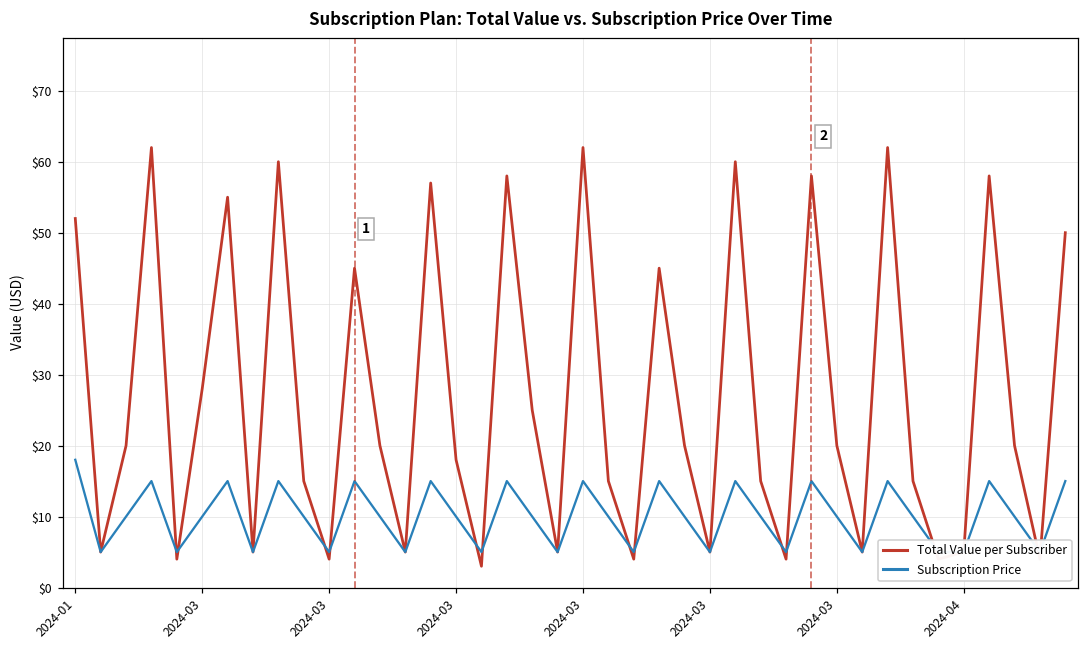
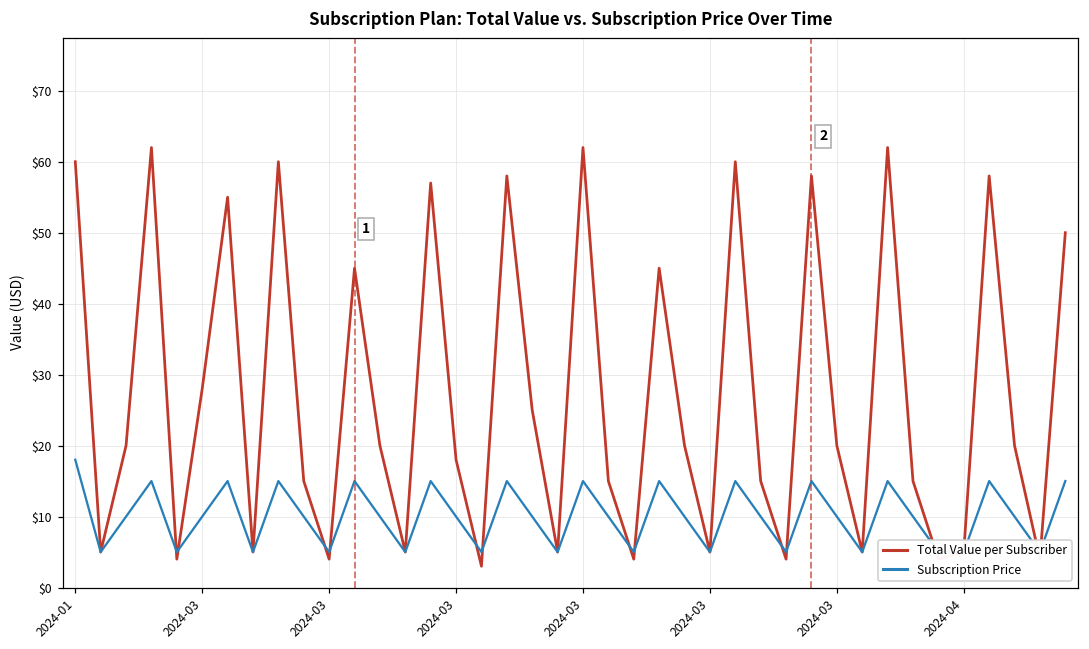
  {
    "Total Value per Subscriber": {
-     "2024-01": "$52"
+     "2024-01": "$60"
    },
    "Subscription Price": {
      "2024-01": "$18"
    }
  }
